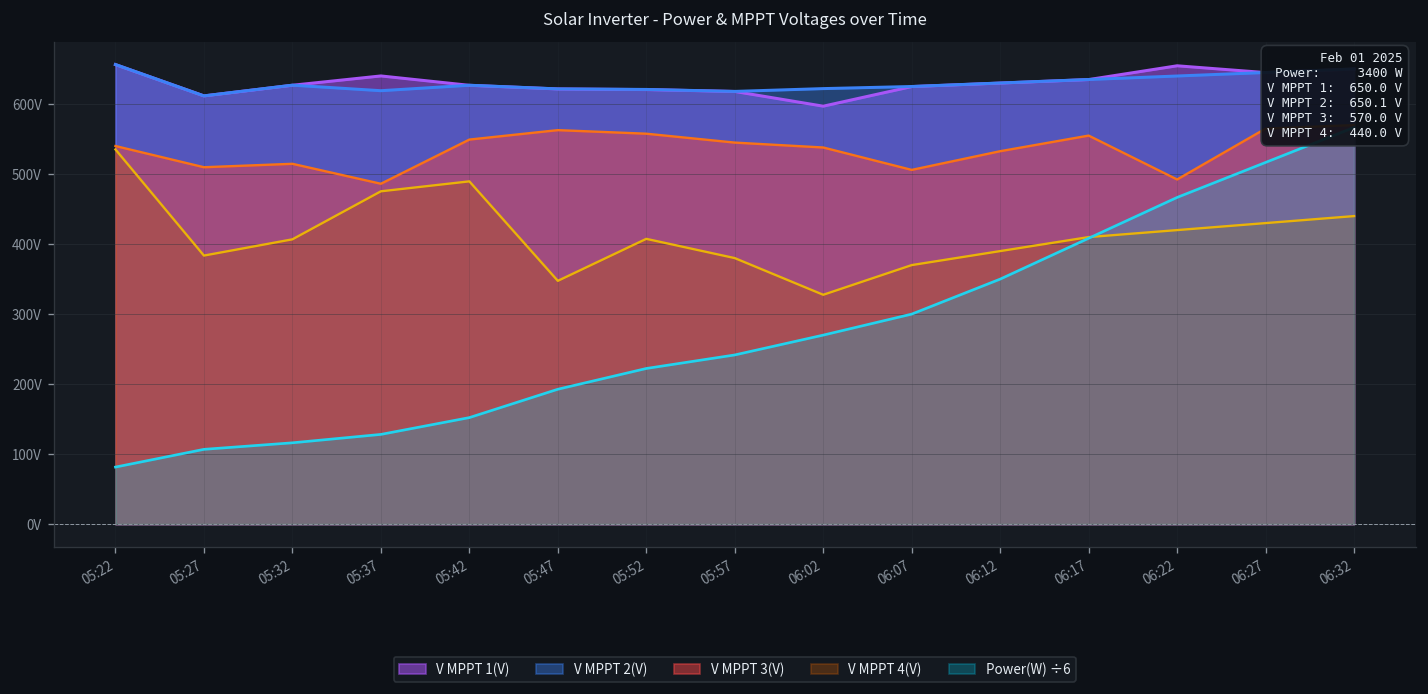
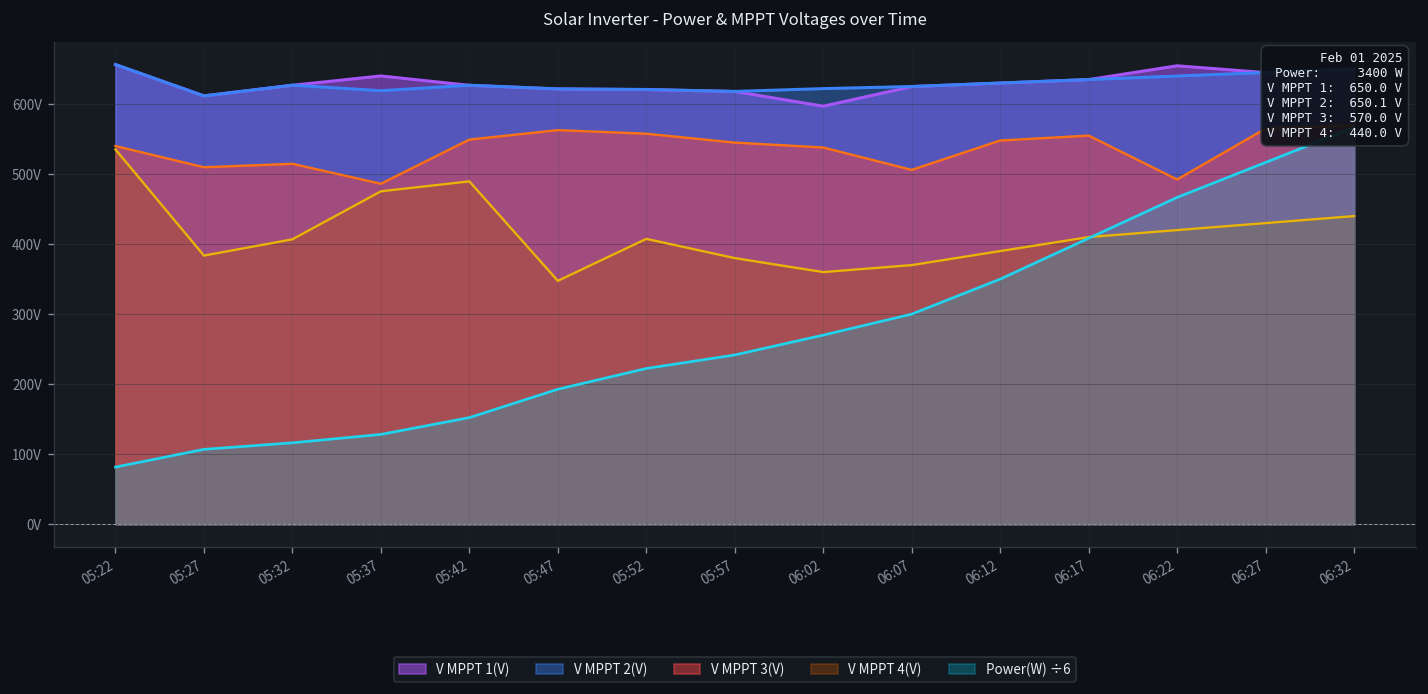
  {
    "V MPPT 1(V)": {
      "05:37": "640V",
      "06:02": "600V",
      "06:22": "650V"
    },
    "V MPPT 3(V)": {
      "05:22": "540V",
      "05:27": "510V",
      "05:32": "510V",
      "05:37": "490V",
      "05:42": "550V",
      "05:47": "560V",
      "05:52": "560V",
      "05:57": "550V",
      "06:02": "540V",
      "06:07": "510V",
-     "06:12": "530V",
+     "06:12": "550V",
      "06:17": "560V",
      "06:22": "490V"
    },
    "V MPPT 4(V)": {
      "05:22": "540V",
      "05:27": "380V",
      "05:32": "410V",
      "05:37": "480V",
      "05:42": "490V",
      "05:47": "350V",
      "05:52": "410V",
      "05:57": "380V",
-     "06:02": "330V",
+     "06:02": "360V",
      "06:07": "370V",
      "06:12": "390V",
      "06:22": "420V",
      "06:27": "430V",
      "06:32": "440V"
    }
  }
